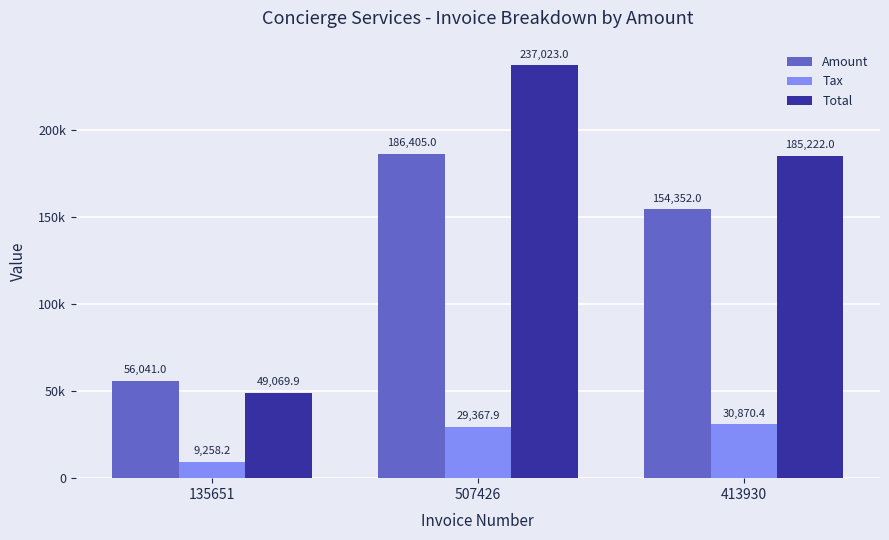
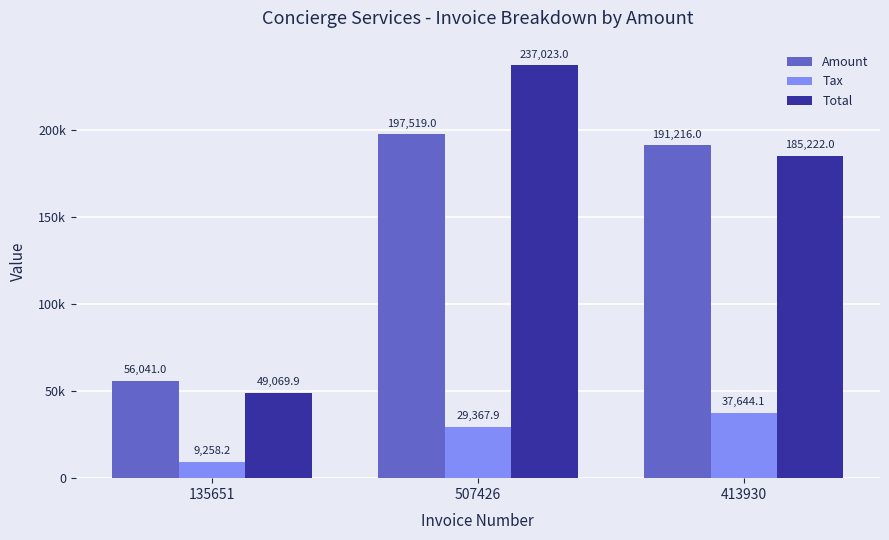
  {
    "Amount": {
      "135651": "56,041.0",
-     "507426": "186,405.0",
-     "413930": "154,352.0"
+     "507426": "197,519.0",
+     "413930": "191,216.0"
    },
    "Tax": {
      "135651": "9,258.2",
      "507426": "29,367.9",
-     "413930": "30,870.4"
+     "413930": "37,644.1"
    },
    "Total": {
      "135651": "49,069.9",
      "507426": "237,023.0",
      "413930": "185,222.0"
    }
  }
